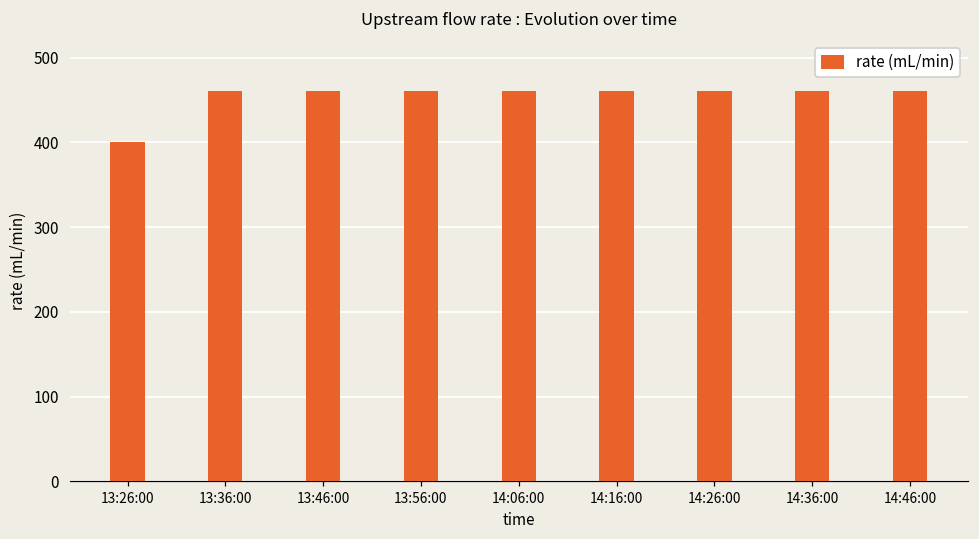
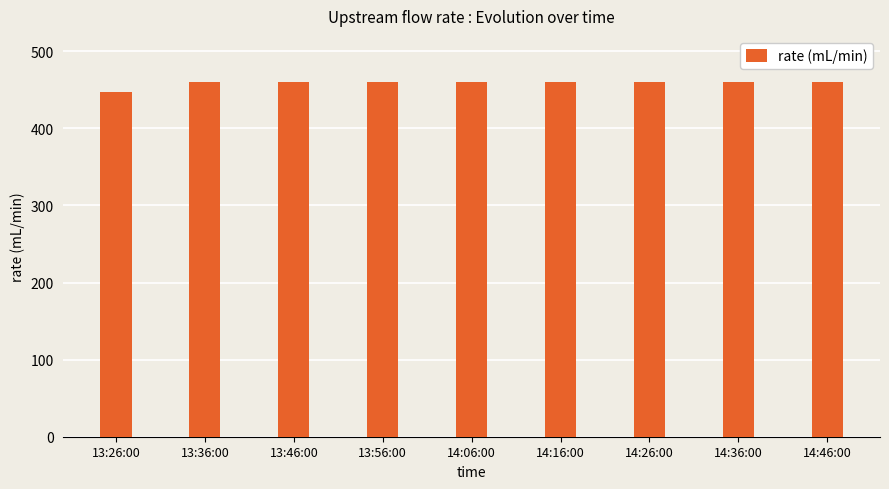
  {
-   "13:26:00": 400,
+   "13:26:00": 450,
    "13:36:00": 460,
    "13:46:00": 460,
    "13:56:00": 460,
    "14:06:00": 460,
    "14:16:00": 460,
    "14:26:00": 460,
    "14:36:00": 460,
    "14:46:00": 460
  }
